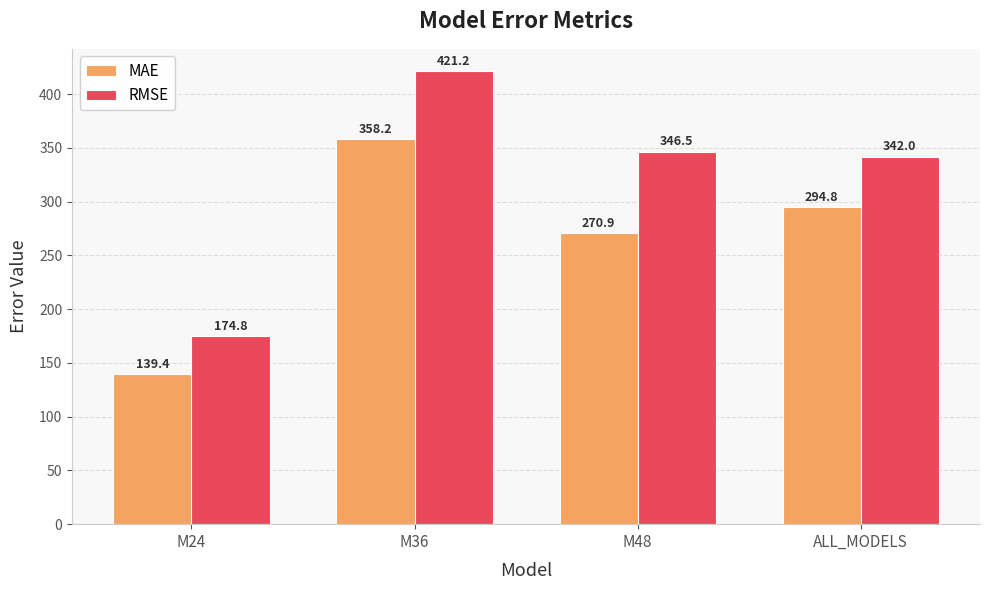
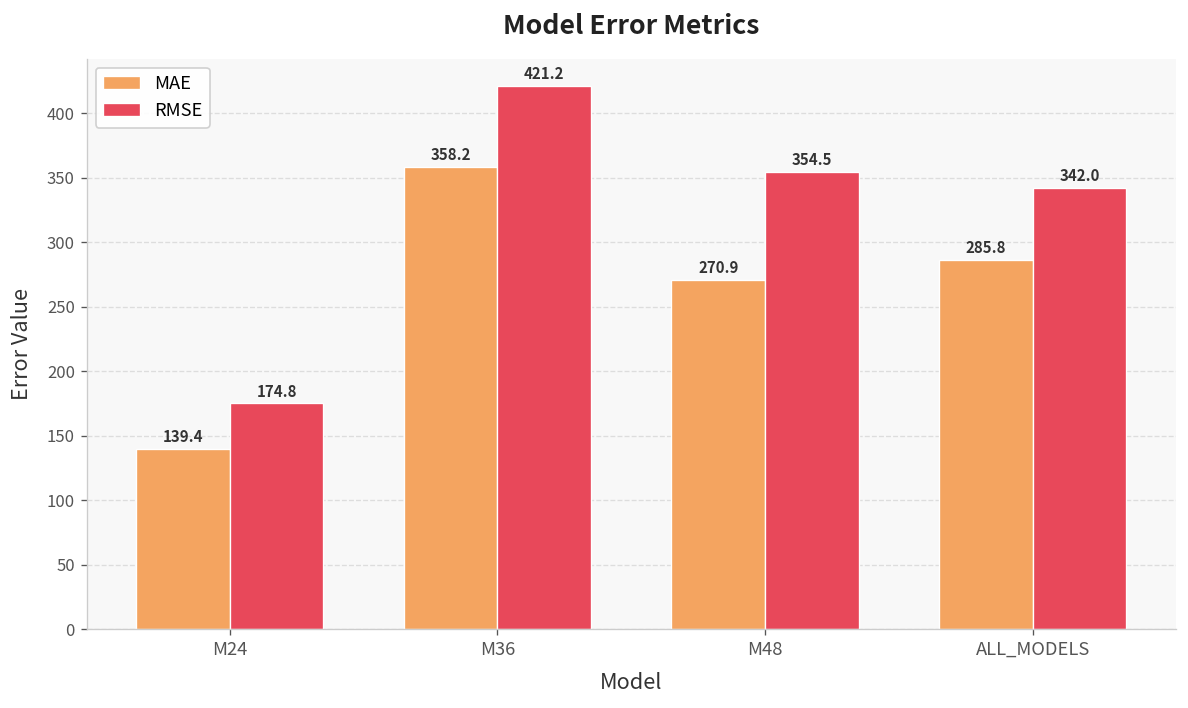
  {
    "MAE": {
      "M24": 139.4,
      "M36": 358.2,
      "M48": 270.9,
-     "ALL_MODELS": 294.8
+     "ALL_MODELS": 285.8
    },
    "RMSE": {
      "M24": 174.8,
      "M36": 421.2,
-     "M48": 346.5,
+     "M48": 354.5,
      "ALL_MODELS": 342.0
    }
  }
